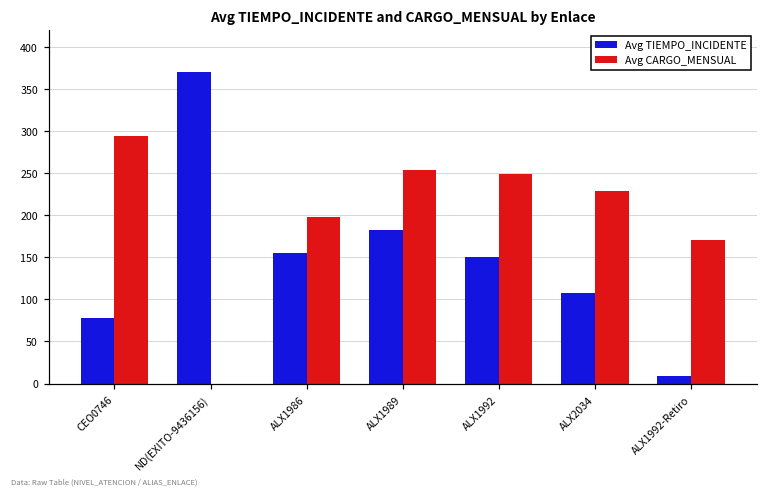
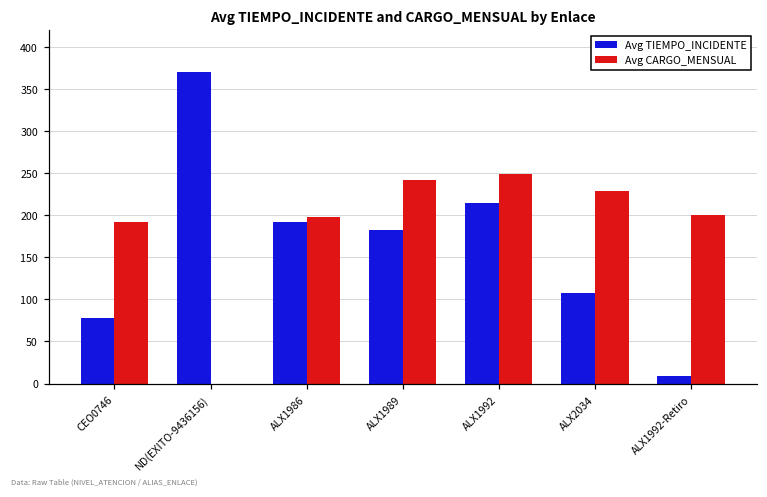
  {
    "Avg TIEMPO_INCIDENTE": {
      "CEO0746": 80,
      "ND(EXITO-9436156)": 370,
-     "ALX1986": 150,
+     "ALX1986": 190,
      "ALX1989": 180,
-     "ALX1992": 150,
+     "ALX1992": 220,
      "ALX2034": 110,
      "ALX1992-Retiro": 10
    },
    "Avg CARGO_MENSUAL": {
-     "CEO0746": 290,
+     "CEO0746": 190,
      "ND(EXITO-9436156)": 0,
      "ALX1986": 200,
-     "ALX1989": 250,
+     "ALX1989": 240,
      "ALX1992": 250,
      "ALX2034": 230,
-     "ALX1992-Retiro": 170
+     "ALX1992-Retiro": 200
    }
  }
